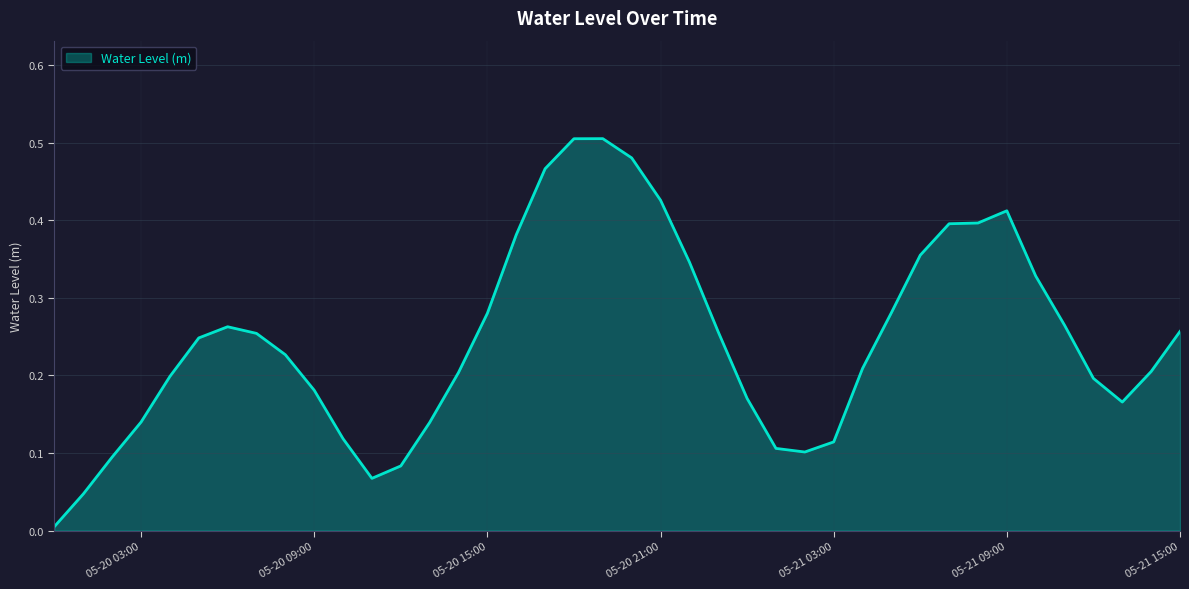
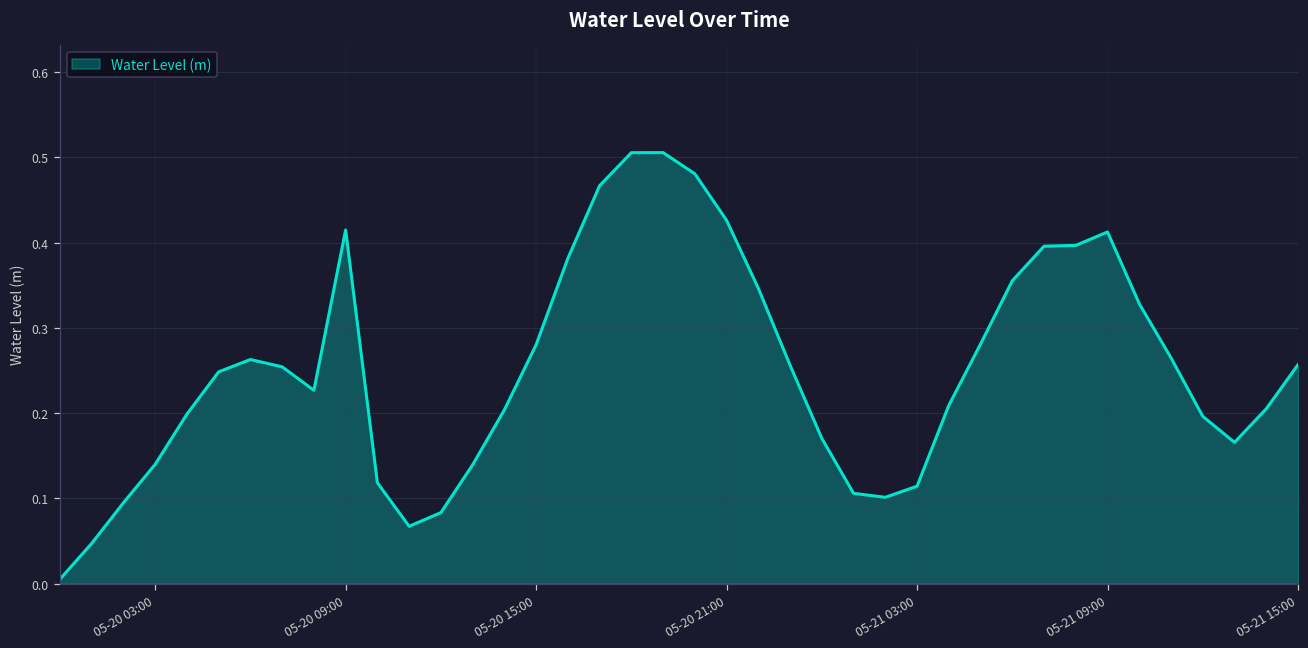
  {
    "05-20 03:00": 0.14,
-   "05-20 09:00": 0.18,
+   "05-20 09:00": 0.41,
    "05-20 15:00": 0.28,
    "05-20 21:00": 0.43,
    "05-21 03:00": 0.11,
    "05-21 09:00": 0.41,
    "05-21 15:00": 0.26
  }
